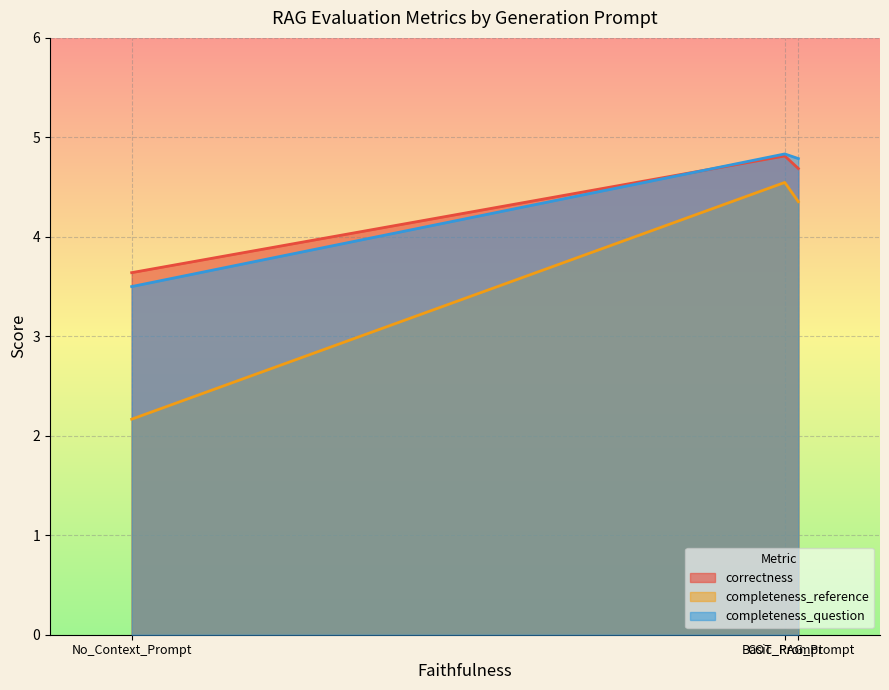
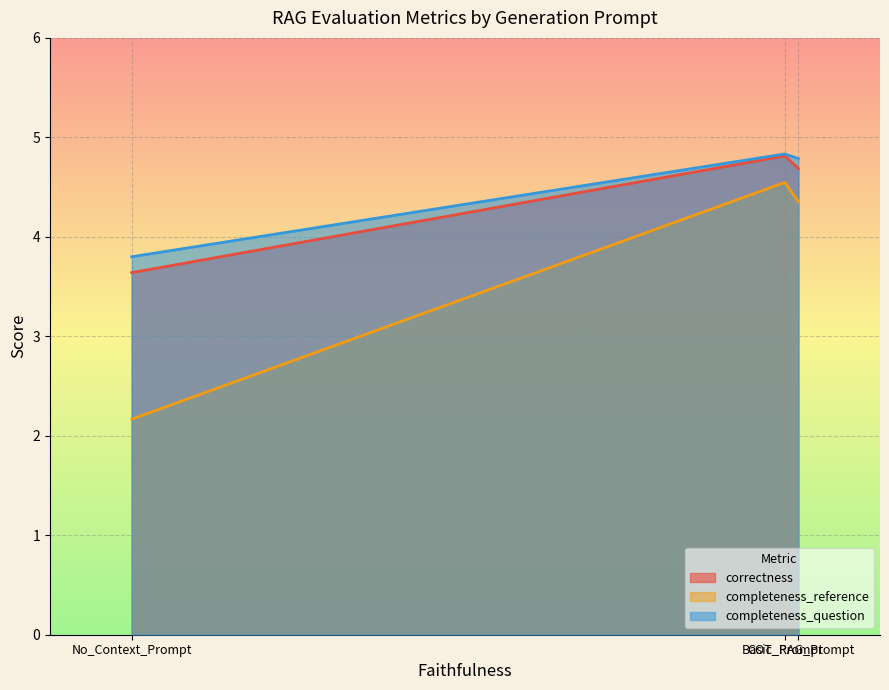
  {
    "correctness": {
      "No_Context_Prompt": 3.6
    },
    "completeness_reference": {
      "No_Context_Prompt": 2.2
    },
    "completeness_question": {
-     "No_Context_Prompt": 3.5
+     "No_Context_Prompt": 3.8
    }
  }
